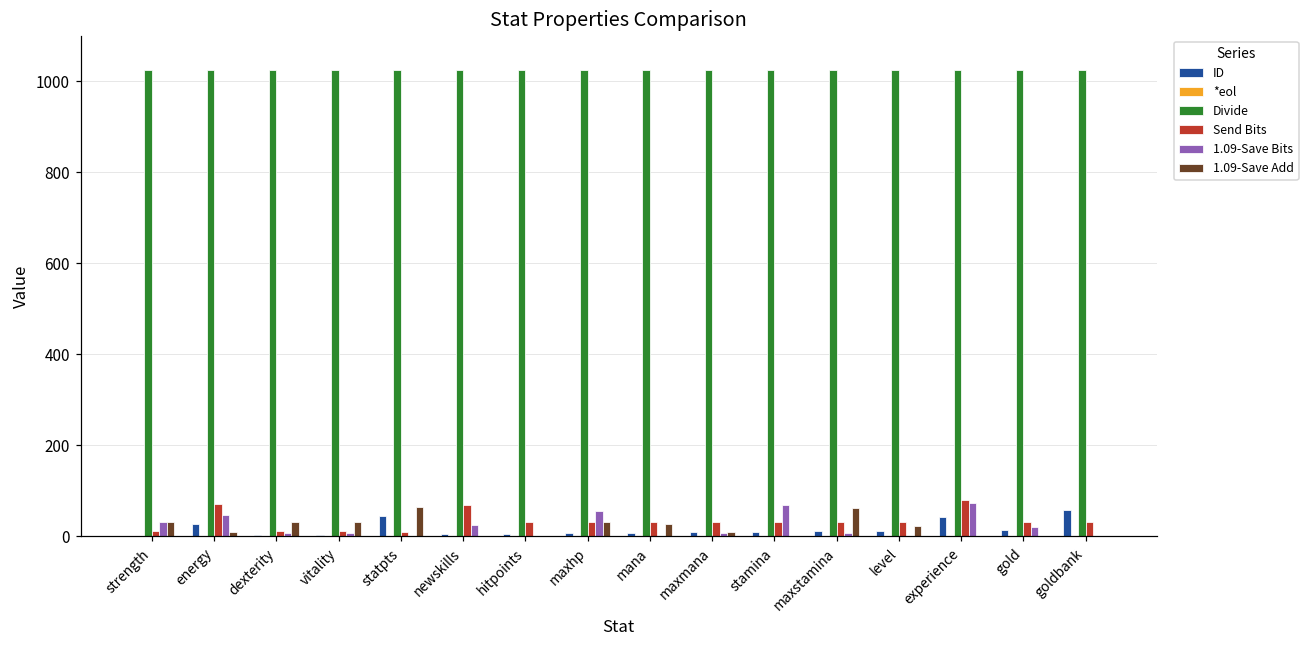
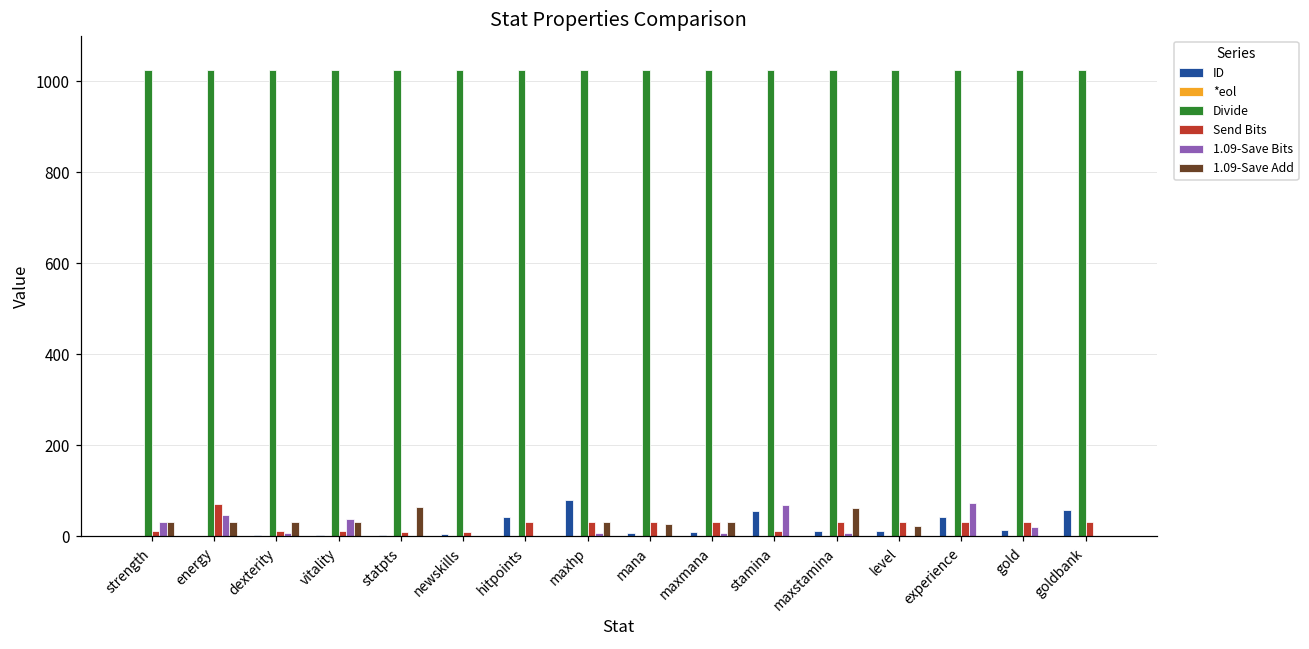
  {
    "ID": {
      "strength": 0,
-     "energy": 30,
-     "statpts": 40,
-     "hitpoints": 10,
-     "maxhp": 10,
+     "energy": 0,
+     "statpts": 0,
+     "hitpoints": 40,
+     "maxhp": 80,
      "mana": 10,
      "maxmana": 10,
-     "stamina": 10,
+     "stamina": 60,
      "maxstamina": 10,
      "level": 10,
      "experience": 40,
      "gold": 10,
      "goldbank": 60
    },
    "*eol": {
      "strength": 0,
      "energy": 0,
      "dexterity": 0,
      "vitality": 0,
      "statpts": 0,
      "newskills": 0,
      "hitpoints": 0,
      "maxhp": 0,
      "mana": 0,
      "maxmana": 0,
      "stamina": 0,
      "maxstamina": 0,
      "level": 0,
      "experience": 0,
      "gold": 0,
      "goldbank": 0
    },
    "Divide": {
      "strength": 1020,
      "energy": 1020,
      "dexterity": 1020,
      "vitality": 1020,
      "statpts": 1020,
      "newskills": 1020,
      "hitpoints": 1020,
      "maxhp": 1020,
      "mana": 1020,
      "maxmana": 1020,
      "stamina": 1020,
      "maxstamina": 1020,
      "level": 1020,
      "experience": 1020,
      "gold": 1020,
      "goldbank": 1020
    },
    "Send Bits": {
      "strength": 10,
      "energy": 70,
      "dexterity": 10,
      "vitality": 10,
      "statpts": 10,
-     "newskills": 70,
+     "newskills": 10,
      "hitpoints": 30,
      "maxhp": 30,
      "mana": 30,
      "maxmana": 30,
-     "stamina": 30,
+     "stamina": 10,
      "maxstamina": 30,
      "level": 30,
-     "experience": 80,
+     "experience": 30,
      "gold": 30,
      "goldbank": 30
    },
    "1.09-Save Bits": {
      "strength": 30,
      "energy": 50,
      "dexterity": 10,
-     "vitality": 10,
+     "vitality": 40,
      "statpts": 0,
-     "newskills": 30,
+     "newskills": 0,
      "hitpoints": 0,
-     "maxhp": 60,
+     "maxhp": 10,
      "mana": 0,
      "maxmana": 10,
      "stamina": 70,
      "maxstamina": 10,
      "level": 0,
      "experience": 70,
      "gold": 20,
      "goldbank": 0
    },
    "1.09-Save Add": {
      "strength": 30,
-     "energy": 10,
+     "energy": 30,
      "dexterity": 30,
      "vitality": 30,
      "statpts": 60,
      "newskills": 0,
      "hitpoints": 0,
      "maxhp": 30,
      "mana": 30,
-     "maxmana": 10,
+     "maxmana": 30,
      "stamina": 0,
      "maxstamina": 60,
      "level": 20,
      "experience": 0,
      "gold": 0,
      "goldbank": 0
    }
  }
